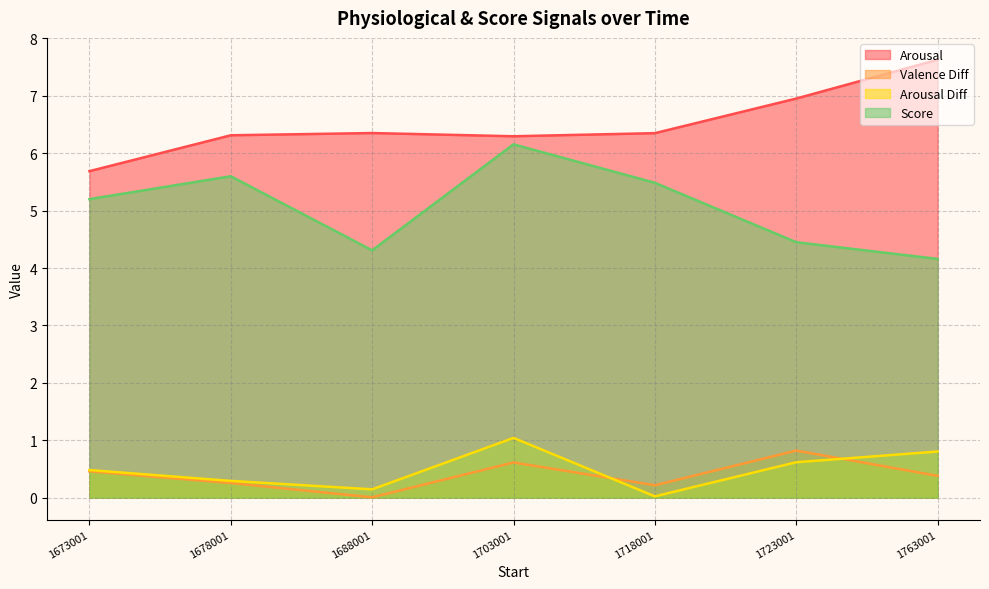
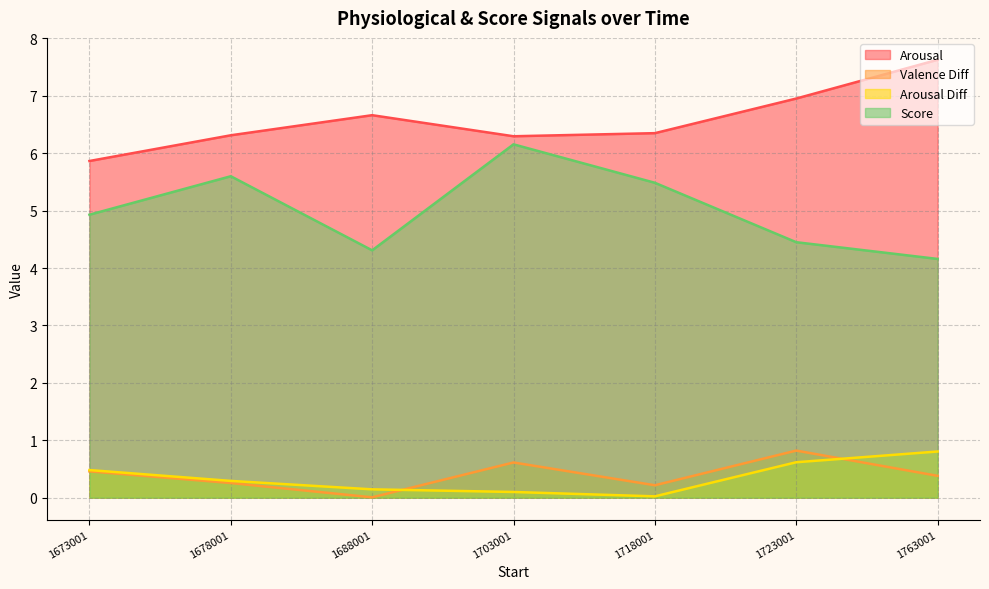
  {
    "Arousal": {
-     "1673001": 5.7,
+     "1673001": 5.9,
      "1678001": 6.3,
-     "1688001": 6.4,
+     "1688001": 6.7,
      "1703001": 6.3,
      "1718001": 6.3,
      "1723001": 7.0
    },
    "Valence Diff": {
      "1688001": 0.0,
      "1703001": 0.6,
      "1718001": 0.2,
      "1723001": 0.8,
      "1763001": 0.4
    },
    "Arousal Diff": {
      "1688001": 0.1,
-     "1703001": 1.0,
+     "1703001": 0.1,
      "1718001": 0.0,
      "1723001": 0.6,
      "1763001": 0.8
    },
    "Score": {
-     "1673001": 5.2,
+     "1673001": 4.9,
      "1678001": 5.6,
      "1688001": 4.3,
      "1703001": 6.2,
      "1718001": 5.5,
      "1723001": 4.4,
      "1763001": 4.2
    }
  }
